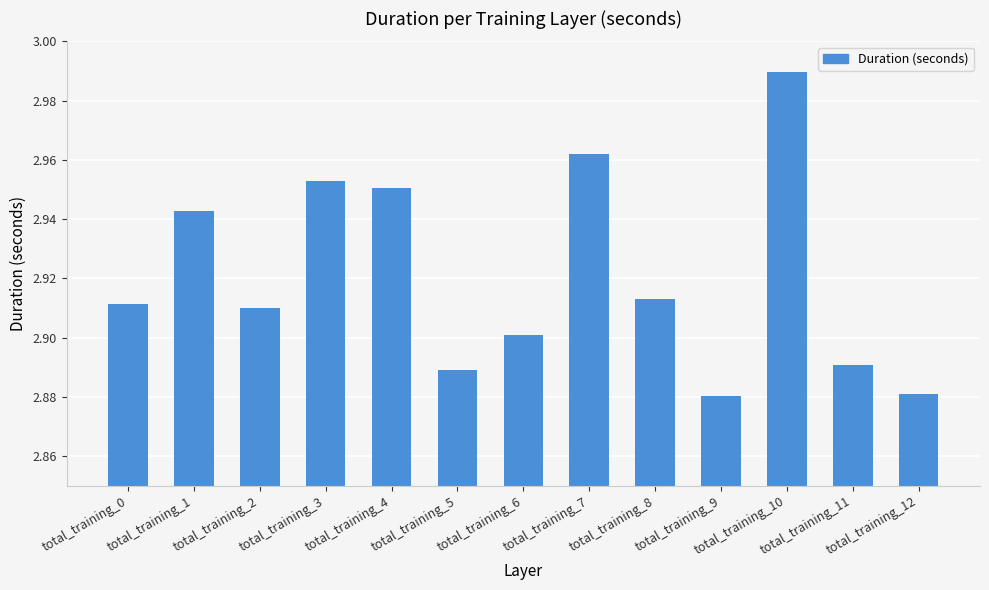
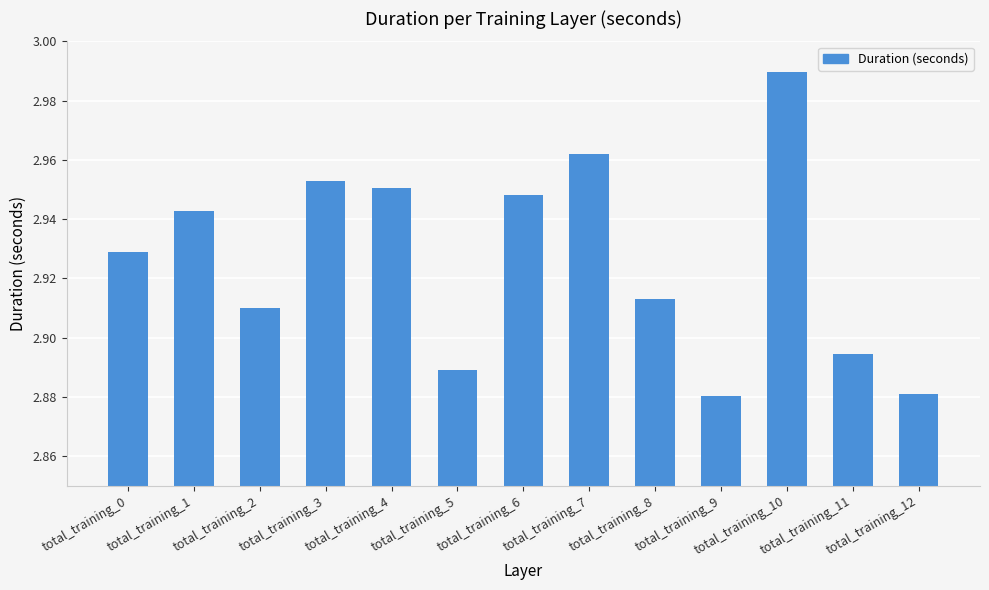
  {
-   "total_training_0": 2.911,
+   "total_training_0": 2.929,
    "total_training_1": 2.943,
    "total_training_2": 2.910,
    "total_training_3": 2.953,
    "total_training_4": 2.951,
    "total_training_5": 2.889,
-   "total_training_6": 2.901,
+   "total_training_6": 2.948,
    "total_training_7": 2.962,
    "total_training_8": 2.913,
    "total_training_9": 2.880,
    "total_training_10": 2.990,
-   "total_training_11": 2.891,
+   "total_training_11": 2.894,
    "total_training_12": 2.881
  }
